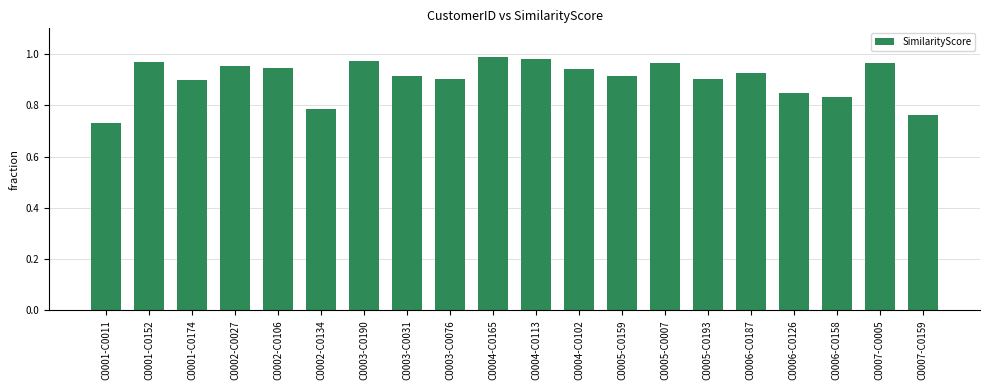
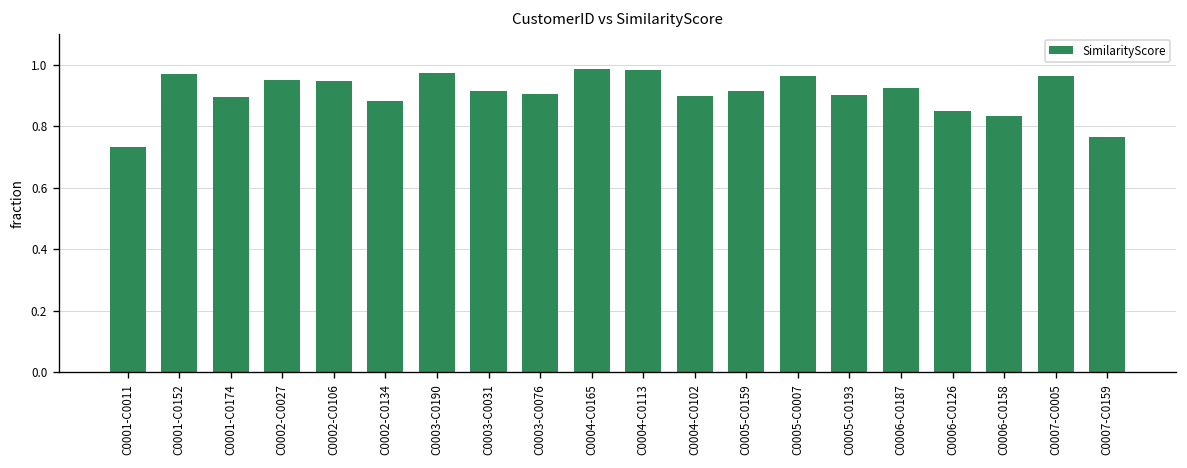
  {
    "C0001-C0011": 0.73,
    "C0001-C0152": 0.97,
    "C0001-C0174": 0.90,
    "C0002-C0027": 0.95,
    "C0002-C0106": 0.95,
-   "C0002-C0134": 0.78,
+   "C0002-C0134": 0.88,
    "C0003-C0190": 0.97,
    "C0003-C0031": 0.91,
    "C0003-C0076": 0.90,
    "C0004-C0165": 0.99,
    "C0004-C0113": 0.98,
-   "C0004-C0102": 0.94,
+   "C0004-C0102": 0.90,
    "C0005-C0159": 0.92,
    "C0005-C0007": 0.96,
    "C0005-C0193": 0.90,
    "C0006-C0187": 0.92,
    "C0006-C0126": 0.85,
    "C0006-C0158": 0.83,
    "C0007-C0005": 0.96,
    "C0007-C0159": 0.76
  }
